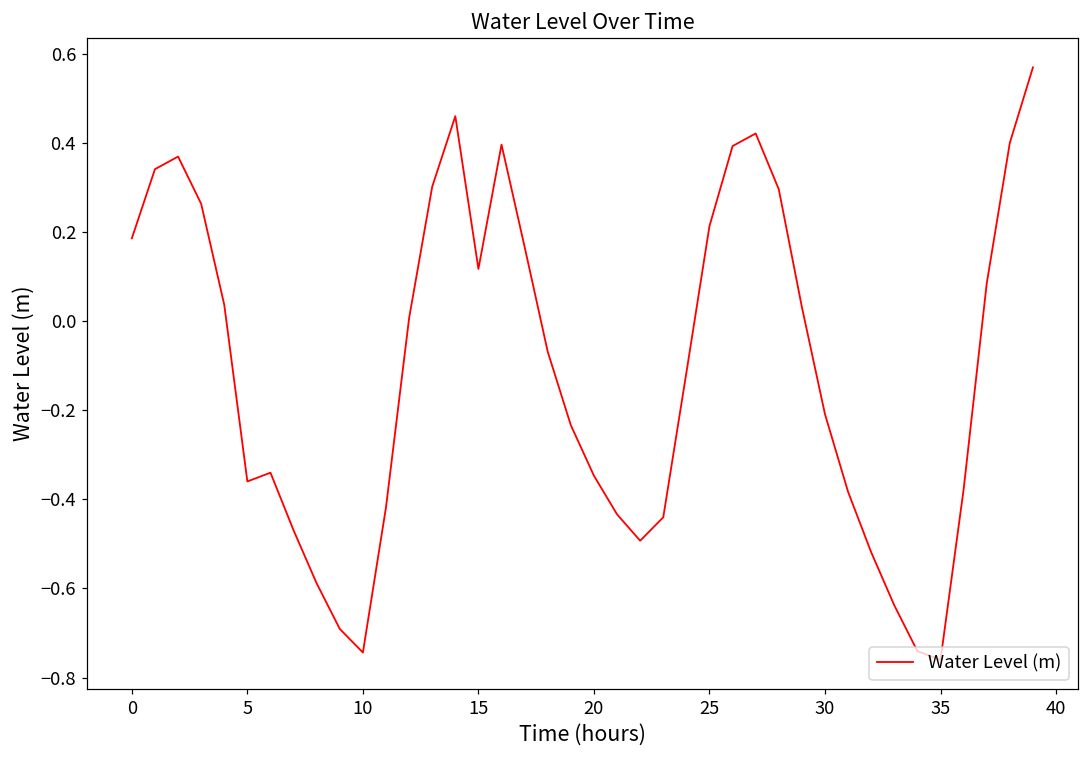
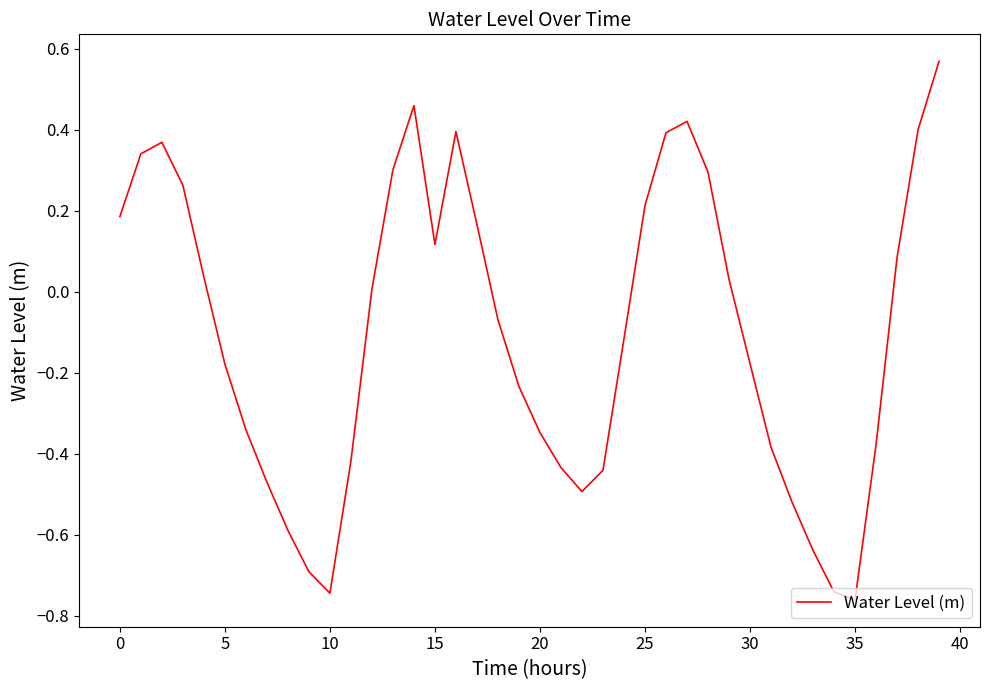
  {
    "0": 0.19,
-   "5": -0.36,
+   "5": -0.18,
    "10": -0.74,
    "15": 0.12,
    "20": -0.35,
    "25": 0.21,
-   "30": -0.21
+   "30": -0.18
  }
